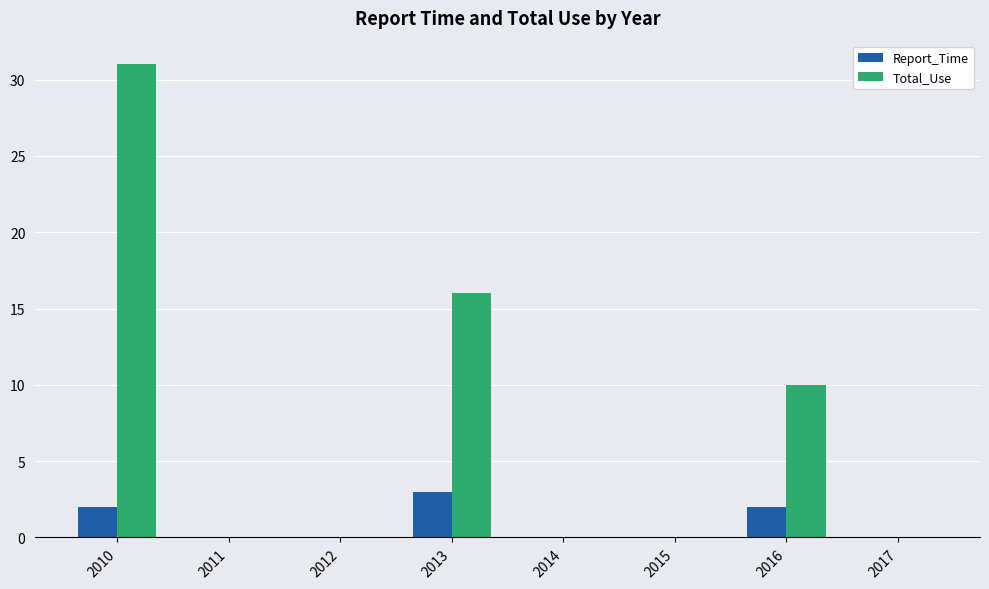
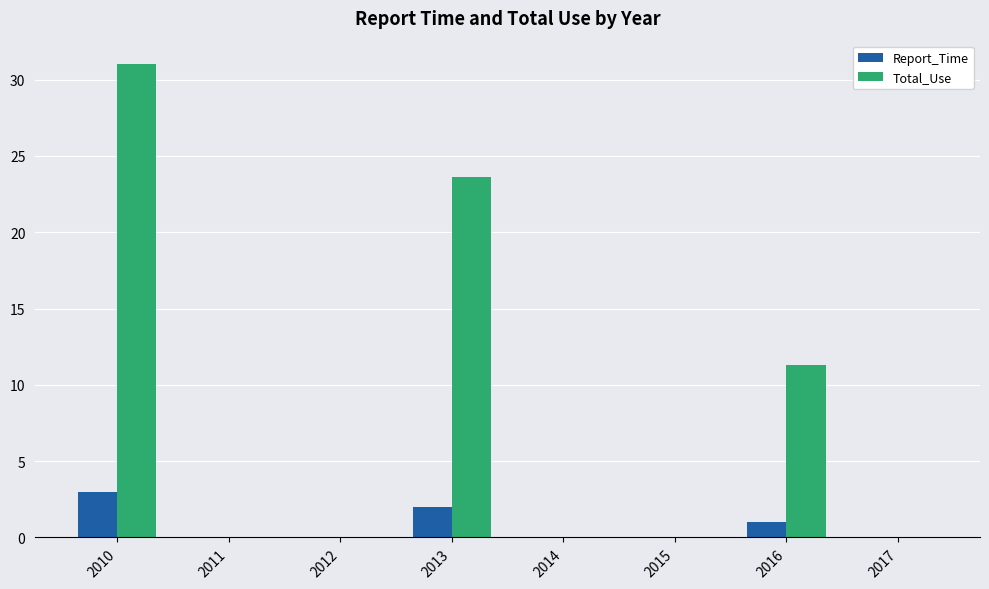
  {
    "Report_Time": {
-     "2010": 2,
+     "2010": 3,
      "2011": 0,
      "2012": 0,
-     "2013": 3,
+     "2013": 2,
      "2014": 0,
      "2015": 0,
-     "2016": 2,
+     "2016": 1,
      "2017": 0
    },
    "Total_Use": {
      "2010": 31.0,
      "2011": 0.0,
      "2012": 0.0,
-     "2013": 16.0,
+     "2013": 23.6,
      "2014": 0.0,
      "2015": 0.0,
-     "2016": 10.0,
+     "2016": 11.3,
      "2017": 0.0
    }
  }
